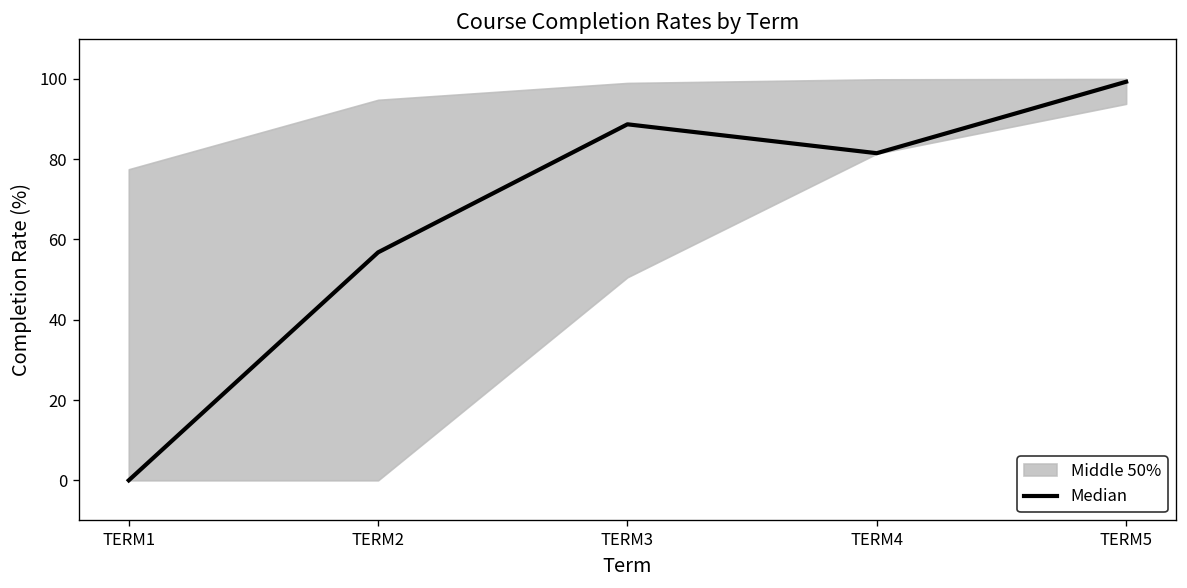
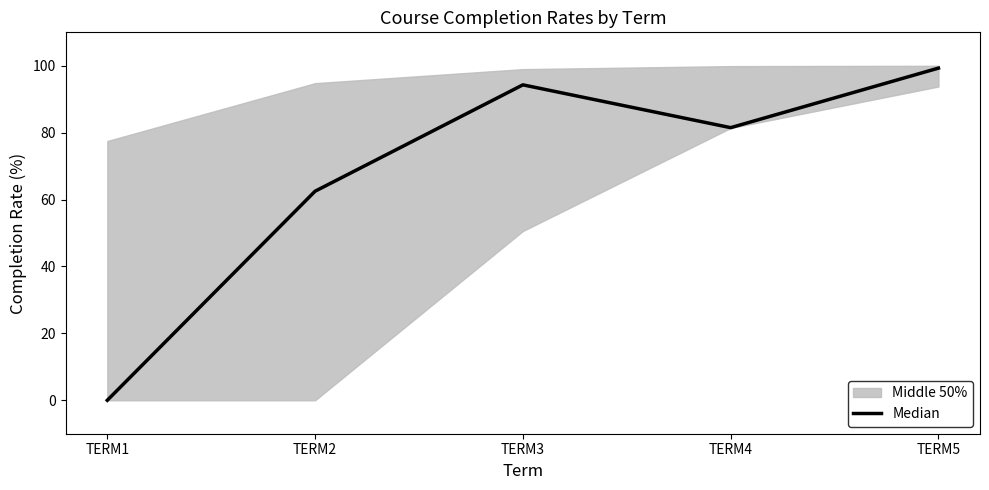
  {
    "Median": {
      "TERM1": 0,
-     "TERM2": 57,
-     "TERM3": 89,
+     "TERM2": 63,
+     "TERM3": 94,
      "TERM4": 82
    }
  }
